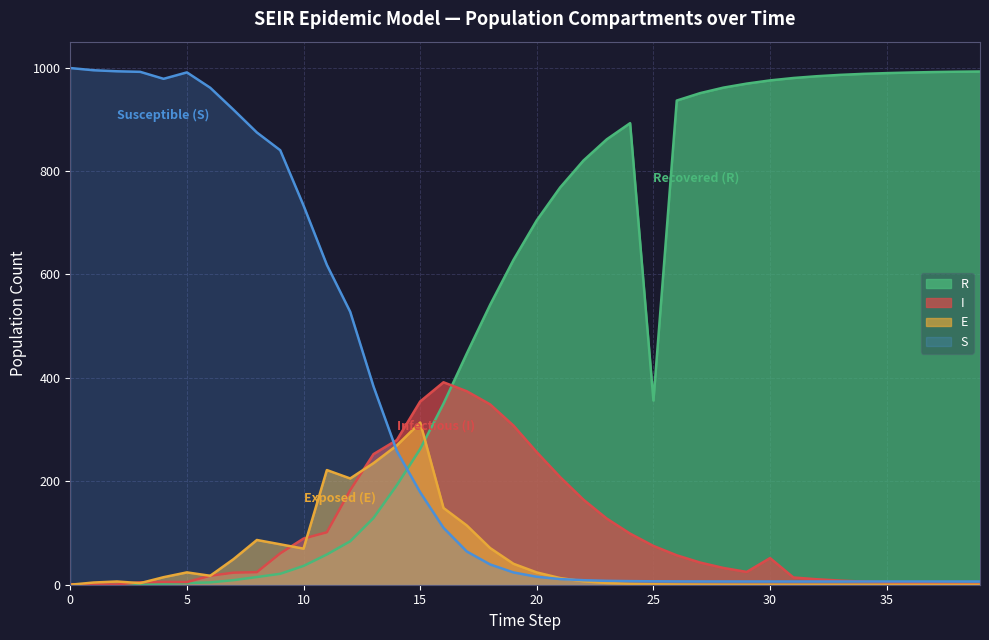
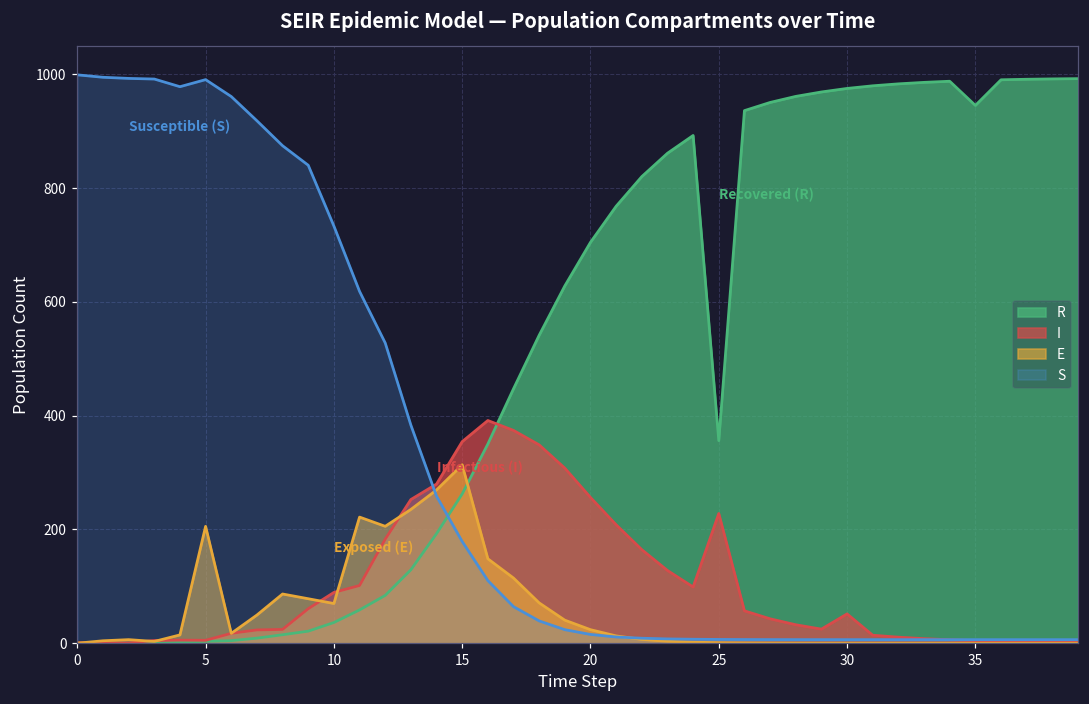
  {
    "R": {
      "10": 40,
      "15": 260,
      "20": 700,
      "25": 360,
      "30": 980,
-     "35": 990
+     "35": 950
    },
    "I": {
      "10": 90,
      "15": 350,
      "20": 260,
-     "25": 80,
+     "25": 230,
      "30": 50
    },
    "E": {
-     "5": 20,
+     "5": 210,
      "10": 70,
      "15": 310,
      "20": 20,
      "25": 0,
      "30": 0
    },
    "S": {
      "0": 1000,
      "5": 990,
      "10": 730,
      "15": 180,
      "20": 20,
      "25": 10,
      "30": 10
    }
  }
